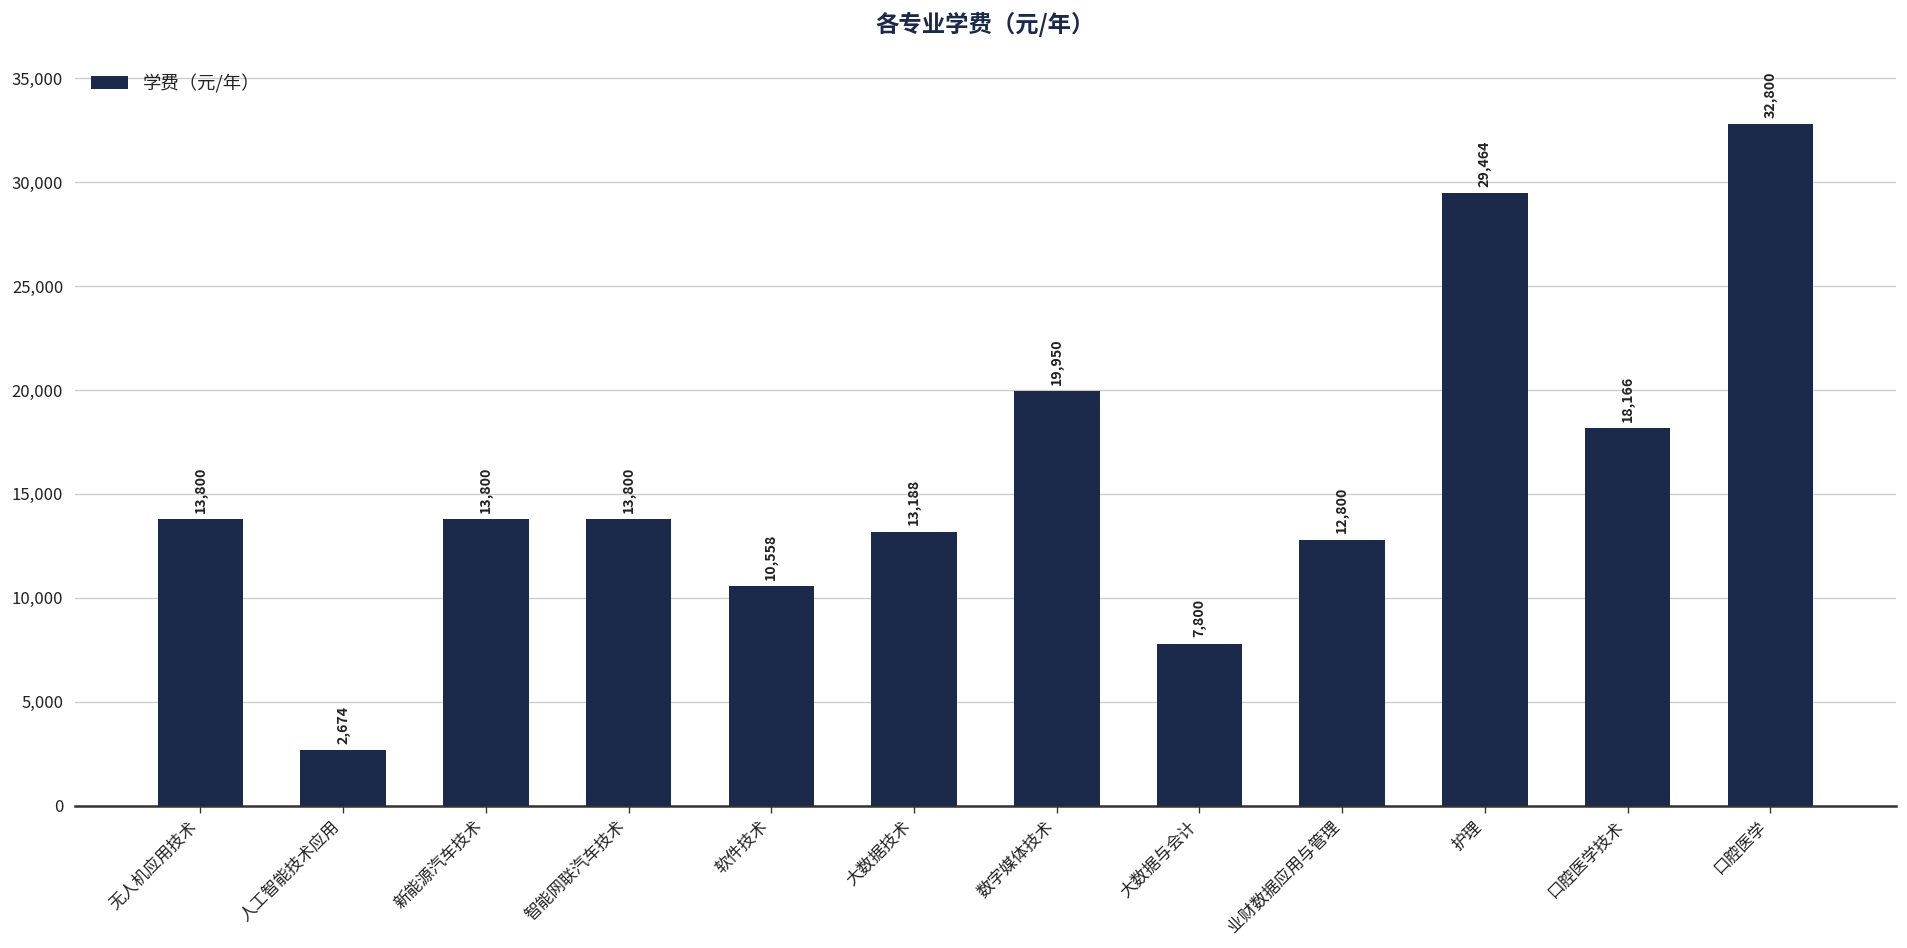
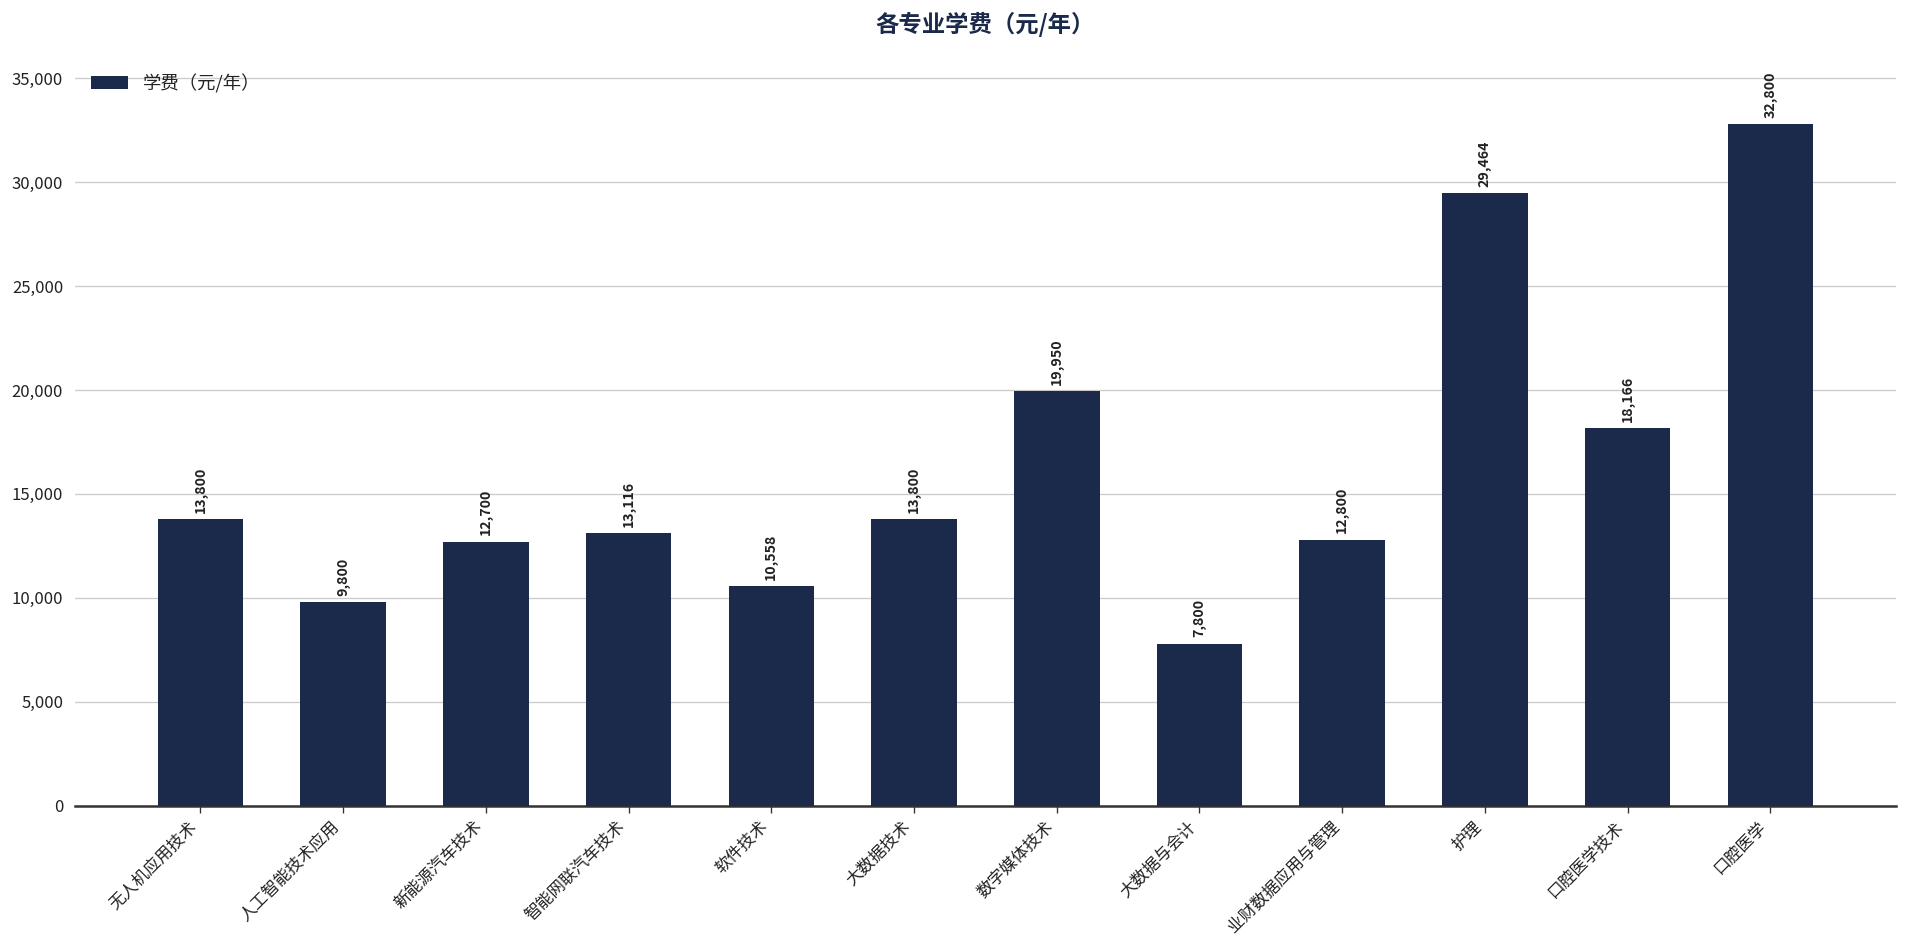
  {
    "无人机应用技术": "13,800",
-   "人工智能技术应用": "2,674",
-   "新能源汽车技术": "13,800",
-   "智能网联汽车技术": "13,800",
+   "人工智能技术应用": "9,800",
+   "新能源汽车技术": "12,700",
+   "智能网联汽车技术": "13,116",
    "软件技术": "10,558",
-   "大数据技术": "13,188",
+   "大数据技术": "13,800",
    "数字媒体技术": "19,950",
    "大数据与会计": "7,800",
    "业财数据应用与管理": "12,800",
    "护理": "29,464",
    "口腔医学技术": "18,166",
    "口腔医学": "32,800"
  }
